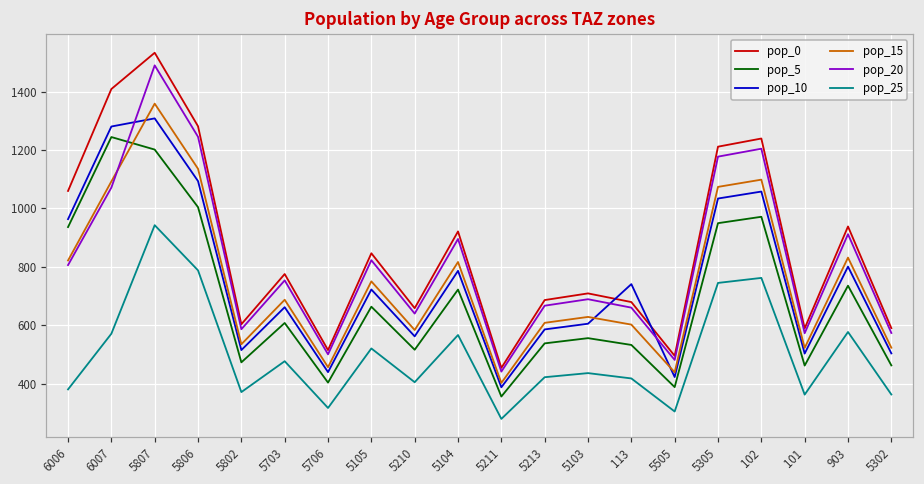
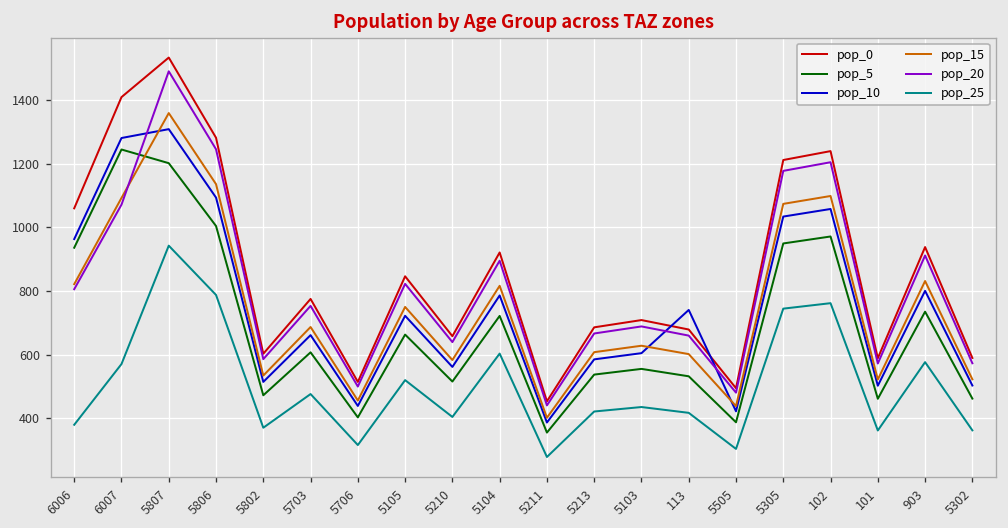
  {
    "pop_0": {
      "6006": 1060,
      "6007": 1410,
      "5807": 1530,
      "5806": 1280,
      "5802": 600,
      "5703": 780,
      "5706": 510,
      "5105": 850,
      "5210": 660,
      "5104": 920,
      "5211": 450,
      "5213": 690,
      "5103": 710,
      "113": 680,
      "5505": 490,
      "5305": 1210,
      "102": 1240,
      "101": 590,
      "903": 940,
      "5302": 590
    },
    "pop_5": {
      "6006": 940,
      "6007": 1240,
      "5807": 1200,
      "5806": 1000,
      "5802": 470,
      "5703": 610,
      "5706": 400,
      "5105": 660,
      "5210": 520,
      "5104": 720,
      "5211": 360,
      "5213": 540,
      "5103": 560,
      "113": 530,
      "5505": 390,
      "5305": 950,
      "102": 970,
      "101": 460,
      "903": 740,
      "5302": 460
    },
    "pop_10": {
      "6006": 960,
      "6007": 1280,
      "5807": 1310,
      "5806": 1090,
      "5802": 510,
      "5703": 660,
      "5706": 440,
      "5105": 720,
      "5210": 560,
      "5104": 790,
      "5211": 390,
      "5213": 590,
      "5103": 600,
      "113": 740,
      "5505": 420,
      "5305": 1030,
      "102": 1060,
      "101": 500,
      "903": 800,
      "5302": 500
    },
    "pop_15": {
      "6006": 820,
      "6007": 1090,
      "5807": 1360,
      "5806": 1140,
      "5802": 530,
      "5703": 690,
      "5706": 460,
      "5105": 750,
      "5210": 580,
      "5104": 820,
      "5211": 400,
      "5213": 610,
      "5103": 630,
      "113": 600,
      "5505": 440,
      "5305": 1070,
      "102": 1100,
      "101": 520,
      "903": 830,
      "5302": 520
    },
    "pop_20": {
      "6006": 810,
      "6007": 1070,
      "5807": 1490,
      "5806": 1250,
      "5802": 590,
      "5703": 750,
      "5706": 500,
      "5105": 820,
      "5210": 640,
      "5104": 900,
      "5211": 440,
      "5213": 670,
      "5103": 690,
      "113": 660,
      "5505": 480,
      "5305": 1180,
      "102": 1200,
      "101": 570,
      "903": 910,
      "5302": 570
    },
    "pop_25": {
      "6006": 380,
      "6007": 570,
      "5807": 940,
      "5806": 790,
      "5802": 370,
      "5703": 480,
      "5706": 320,
      "5105": 520,
      "5210": 400,
-     "5104": 570,
+     "5104": 600,
      "5211": 280,
      "5213": 420,
      "5103": 440,
      "113": 420,
      "5505": 300,
      "5305": 740,
      "102": 760,
      "101": 360,
      "903": 580,
      "5302": 360
    }
  }
